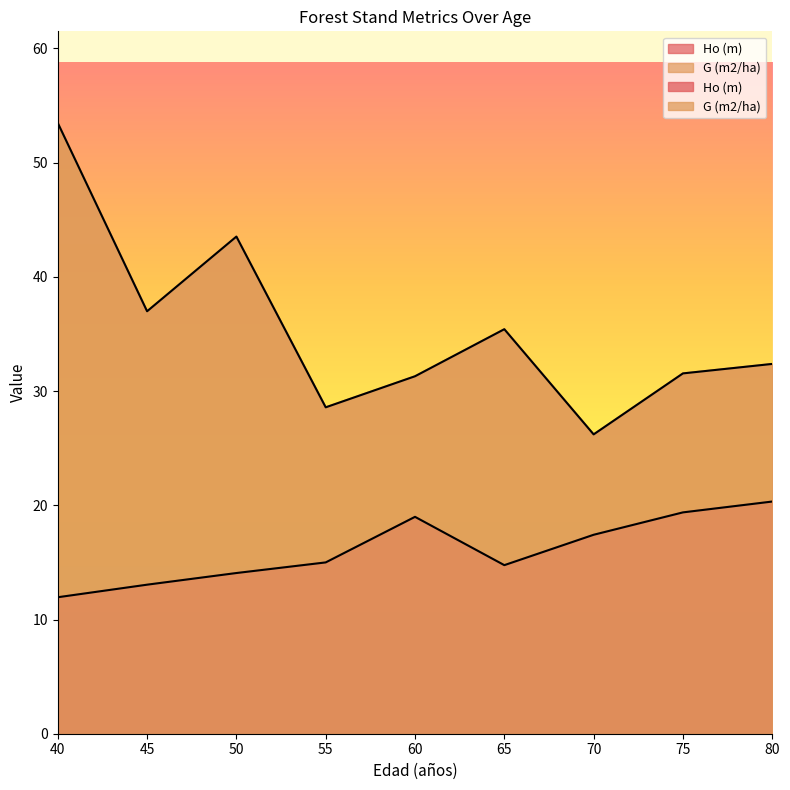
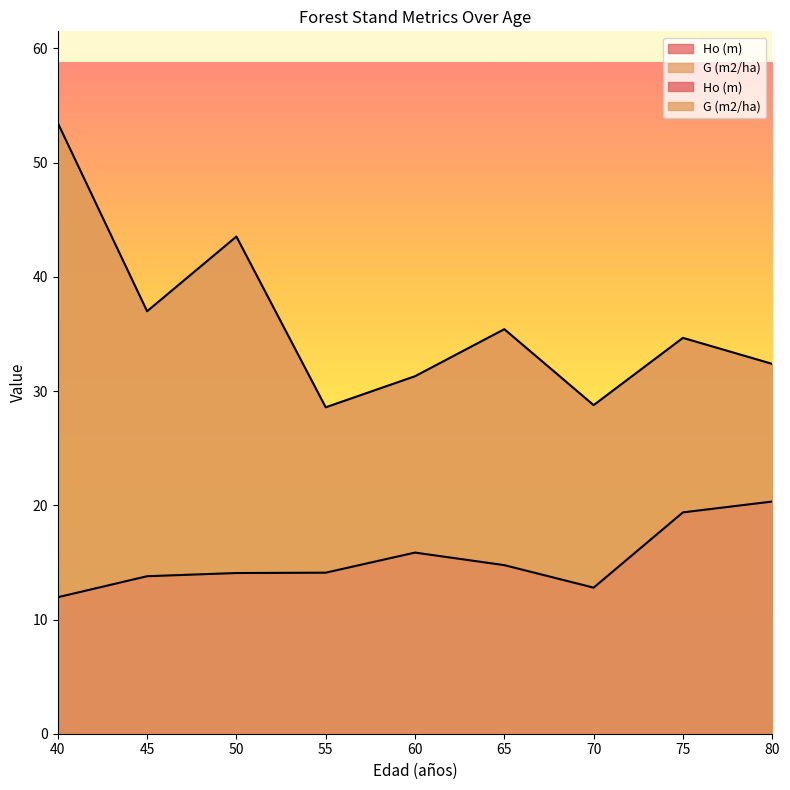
  {
    "Ho (m)": {
      "40": 12.0,
-     "45": 13.1,
+     "45": 13.8,
      "50": 14.1,
-     "55": 15.0,
-     "60": 19.0,
+     "55": 14.1,
+     "60": 15.9,
      "65": 14.8,
-     "70": 17.4,
+     "70": 12.8,
      "75": 19.4,
      "80": 20.3
    },
    "G (m2/ha)": {
      "40": 53.5,
      "45": 37.0,
      "50": 43.5,
      "55": 28.6,
      "60": 31.3,
      "65": 35.4,
-     "70": 26.2,
-     "75": 31.6,
+     "70": 28.8,
+     "75": 34.7,
      "80": 32.4
    }
  }
